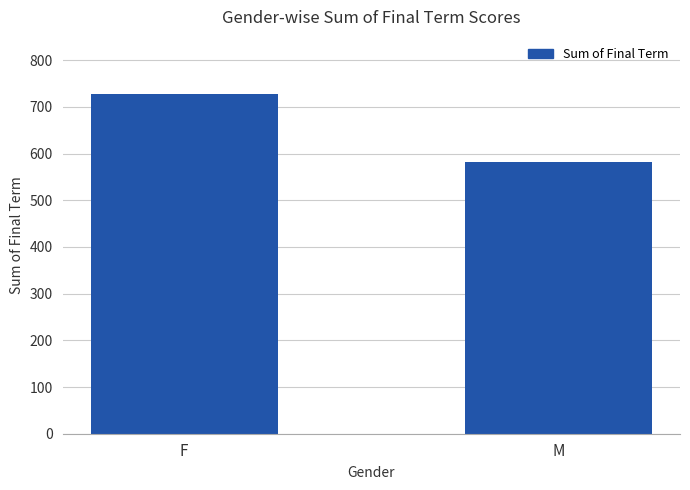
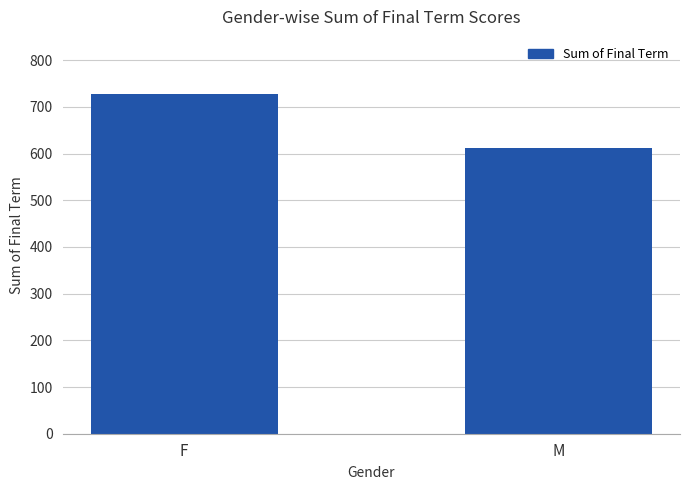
  {
    "F": 730,
-   "M": 580
+   "M": 610
  }
